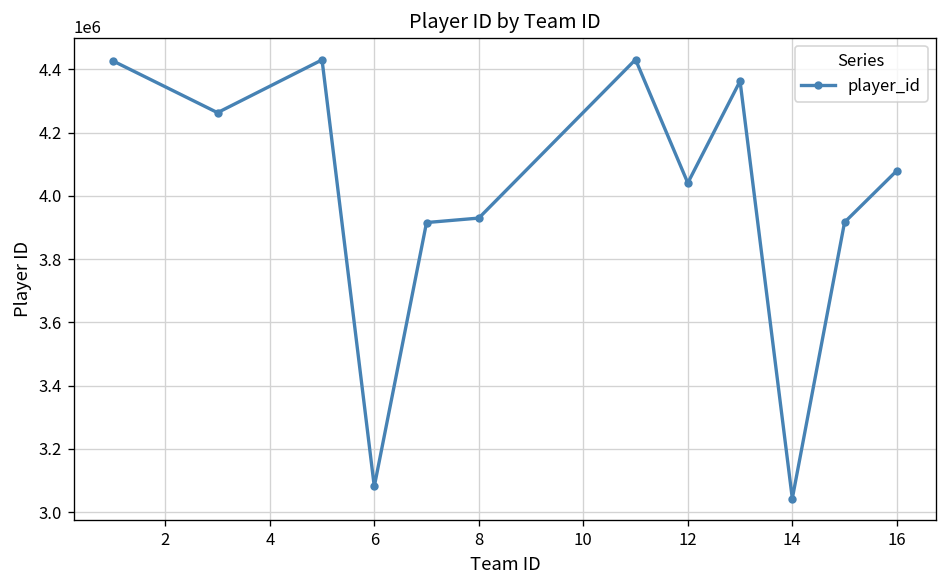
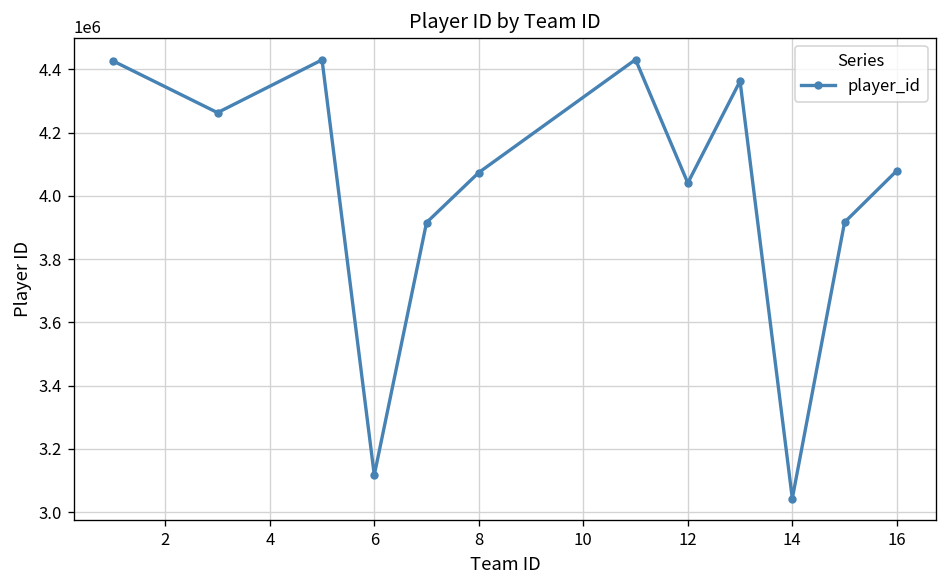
  {
-   "6": 3080000,
-   "8": 3930000,
+   "6": 3120000,
+   "8": 4070000,
    "12": 4040000,
    "14": 3040000,
    "16": 4080000
  }
